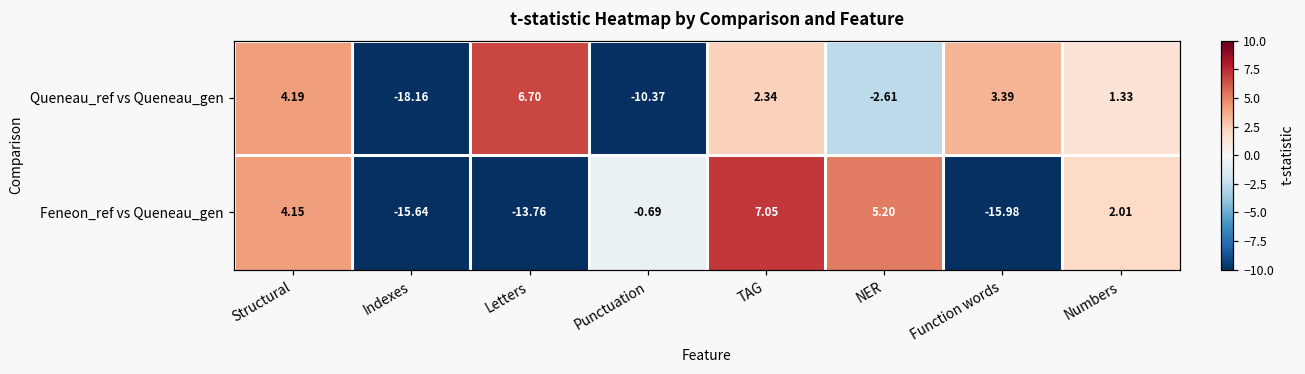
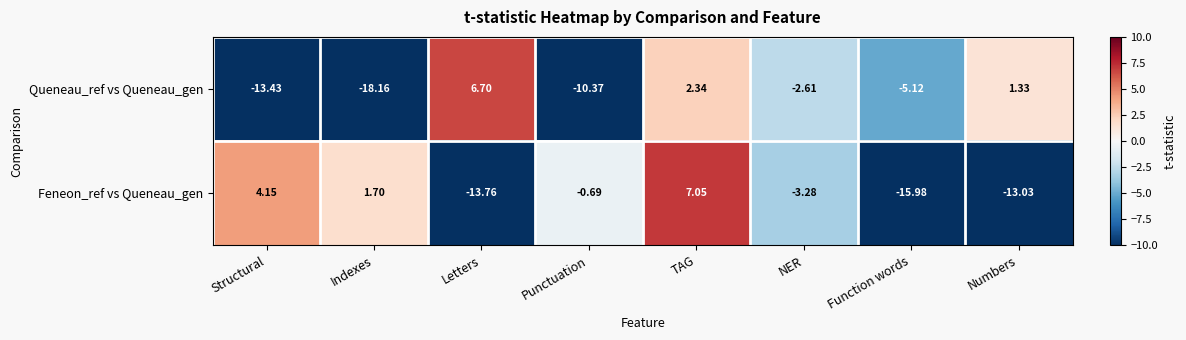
  {
    "Queneau_ref vs Queneau_gen": {
-     "Structural": 4.19,
+     "Structural": -13.43,
      "Indexes": -18.16,
      "Letters": 6.70,
      "Punctuation": -10.37,
      "TAG": 2.34,
      "NER": -2.61,
-     "Function words": 3.39,
+     "Function words": -5.12,
      "Numbers": 1.33
    },
    "Feneon_ref vs Queneau_gen": {
      "Structural": 4.15,
-     "Indexes": -15.64,
+     "Indexes": 1.70,
      "Letters": -13.76,
      "Punctuation": -0.69,
      "TAG": 7.05,
-     "NER": 5.20,
+     "NER": -3.28,
      "Function words": -15.98,
-     "Numbers": 2.01
+     "Numbers": -13.03
    }
  }
